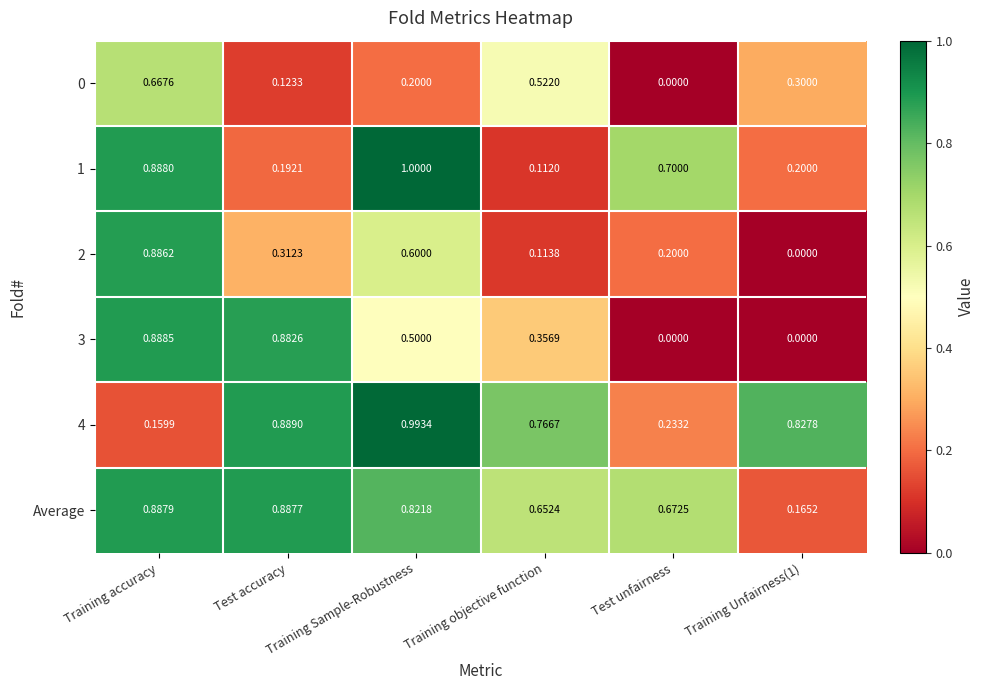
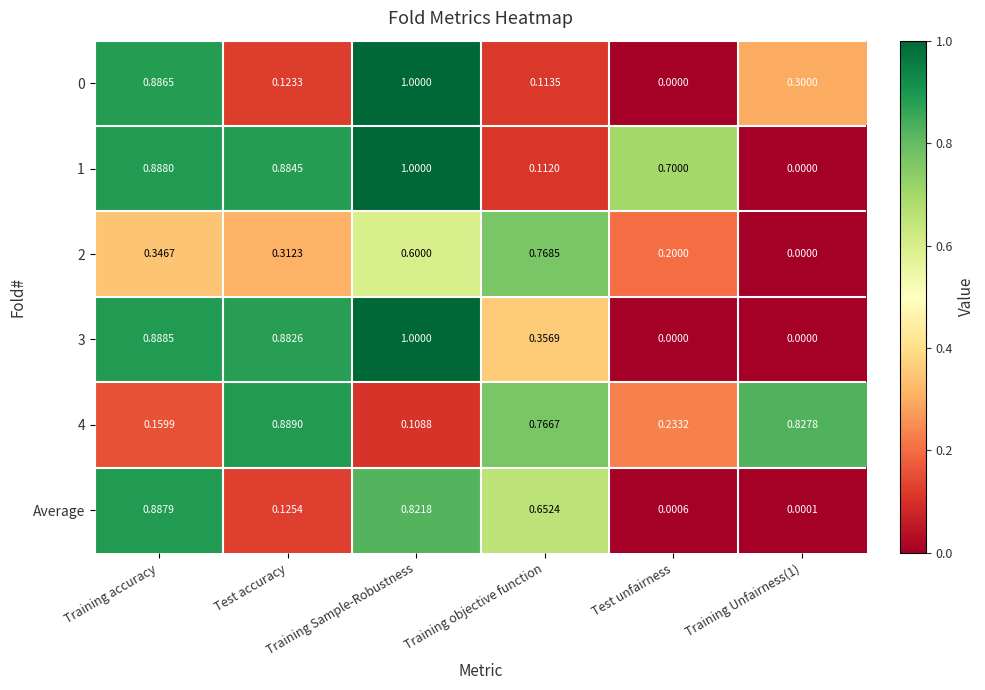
  {
    "0": {
-     "Training accuracy": 0.6676,
+     "Training accuracy": 0.8865,
      "Test accuracy": 0.1233,
-     "Training Sample-Robustness": 0.2000,
-     "Training objective function": 0.5220,
+     "Training Sample-Robustness": 1.0000,
+     "Training objective function": 0.1135,
      "Test unfairness": 0.0000,
      "Training Unfairness(1)": 0.3000
    },
    "1": {
      "Training accuracy": 0.8880,
-     "Test accuracy": 0.1921,
+     "Test accuracy": 0.8845,
      "Training Sample-Robustness": 1.0000,
      "Training objective function": 0.1120,
      "Test unfairness": 0.7000,
-     "Training Unfairness(1)": 0.2000
+     "Training Unfairness(1)": 0.0000
    },
    "2": {
-     "Training accuracy": 0.8862,
+     "Training accuracy": 0.3467,
      "Test accuracy": 0.3123,
      "Training Sample-Robustness": 0.6000,
-     "Training objective function": 0.1138,
+     "Training objective function": 0.7685,
      "Test unfairness": 0.2000,
      "Training Unfairness(1)": 0.0000
    },
    "3": {
      "Training accuracy": 0.8885,
      "Test accuracy": 0.8826,
-     "Training Sample-Robustness": 0.5000,
+     "Training Sample-Robustness": 1.0000,
      "Training objective function": 0.3569,
      "Test unfairness": 0.0000,
      "Training Unfairness(1)": 0.0000
    },
    "4": {
      "Training accuracy": 0.1599,
      "Test accuracy": 0.8890,
-     "Training Sample-Robustness": 0.9934,
+     "Training Sample-Robustness": 0.1088,
      "Training objective function": 0.7667,
      "Test unfairness": 0.2332,
      "Training Unfairness(1)": 0.8278
    },
    "Average": {
      "Training accuracy": 0.8879,
-     "Test accuracy": 0.8877,
+     "Test accuracy": 0.1254,
      "Training Sample-Robustness": 0.8218,
      "Training objective function": 0.6524,
-     "Test unfairness": 0.6725,
-     "Training Unfairness(1)": 0.1652
+     "Test unfairness": 0.0006,
+     "Training Unfairness(1)": 0.0001
    }
  }
